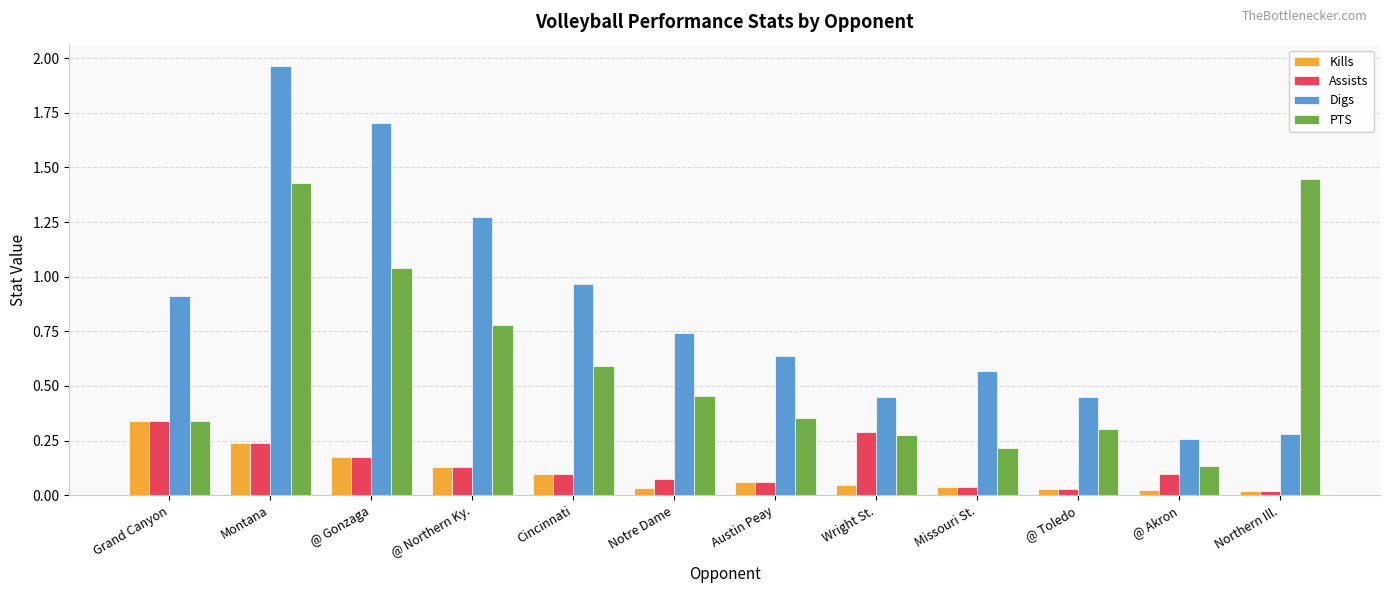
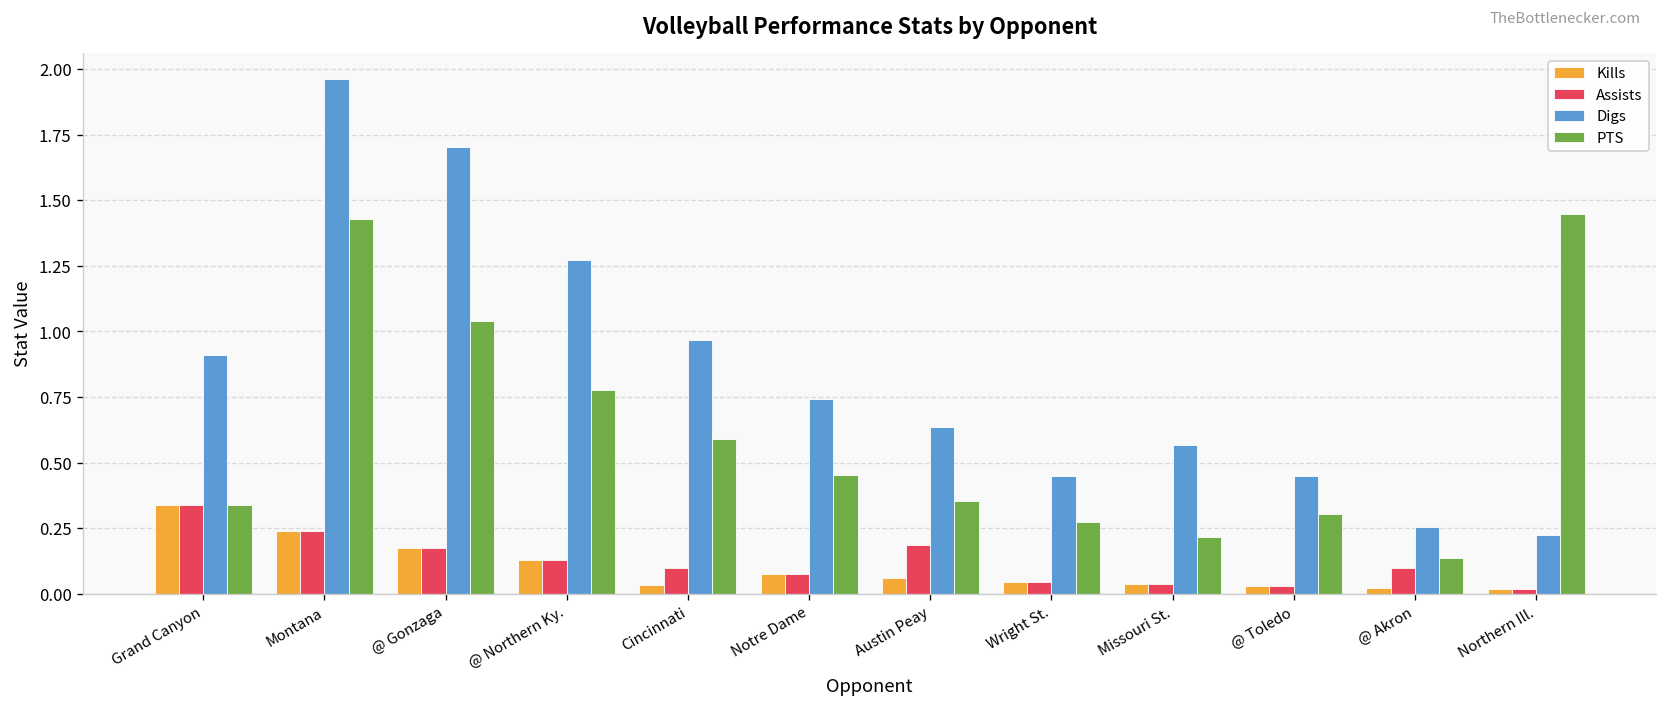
  {
    "Kills": {
      "Grand Canyon": 0.34,
      "Montana": 0.24,
      "@ Gonzaga": 0.17,
      "@ Northern Ky.": 0.13,
-     "Cincinnati": 0.10,
-     "Notre Dame": 0.04,
+     "Cincinnati": 0.03,
+     "Notre Dame": 0.08,
      "Austin Peay": 0.06,
      "Wright St.": 0.05,
      "Missouri St.": 0.04,
      "@ Toledo": 0.03,
      "@ Akron": 0.02,
      "Northern Ill.": 0.02
    },
    "Assists": {
      "Grand Canyon": 0.34,
      "Montana": 0.24,
      "@ Gonzaga": 0.17,
      "@ Northern Ky.": 0.13,
      "Cincinnati": 0.10,
      "Notre Dame": 0.08,
-     "Austin Peay": 0.06,
-     "Wright St.": 0.29,
+     "Austin Peay": 0.19,
+     "Wright St.": 0.05,
      "Missouri St.": 0.04,
      "@ Toledo": 0.03,
      "@ Akron": 0.10,
      "Northern Ill.": 0.02
    },
    "Digs": {
      "Grand Canyon": 0.91,
      "Montana": 1.96,
      "@ Gonzaga": 1.70,
      "@ Northern Ky.": 1.27,
      "Cincinnati": 0.97,
      "Notre Dame": 0.74,
      "Austin Peay": 0.64,
      "Wright St.": 0.45,
      "Missouri St.": 0.57,
      "@ Toledo": 0.45,
      "@ Akron": 0.26,
-     "Northern Ill.": 0.28
+     "Northern Ill.": 0.22
    },
    "PTS": {
      "Grand Canyon": 0.34,
      "Montana": 1.43,
      "@ Gonzaga": 1.04,
      "@ Northern Ky.": 0.78,
      "Cincinnati": 0.59,
      "Notre Dame": 0.45,
      "Austin Peay": 0.35,
      "Wright St.": 0.28,
      "Missouri St.": 0.22,
      "@ Toledo": 0.30,
      "@ Akron": 0.13,
      "Northern Ill.": 1.45
    }
  }
